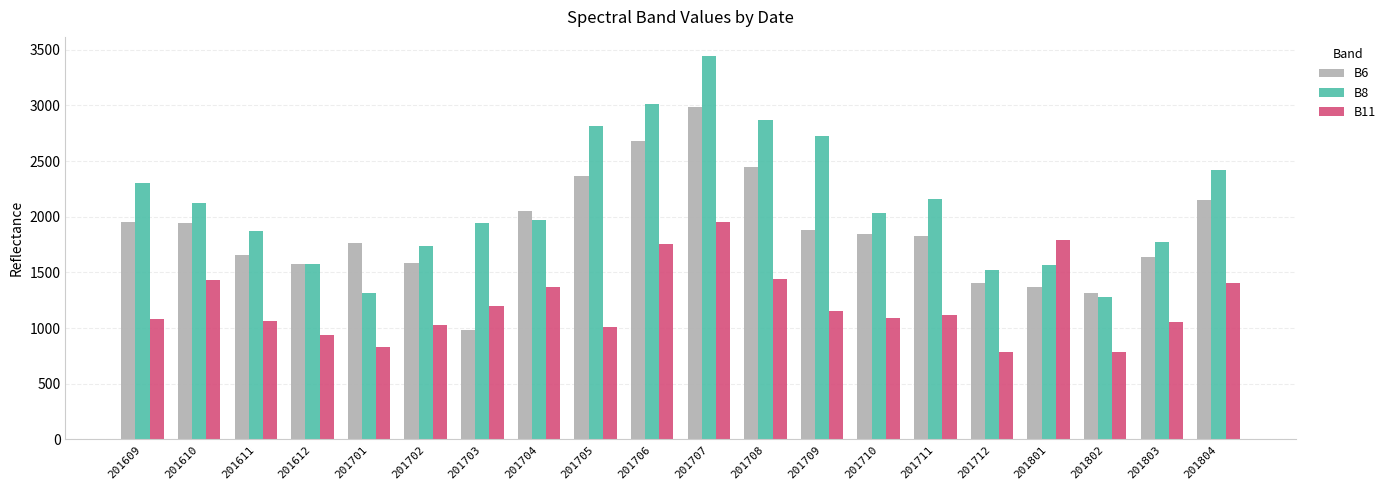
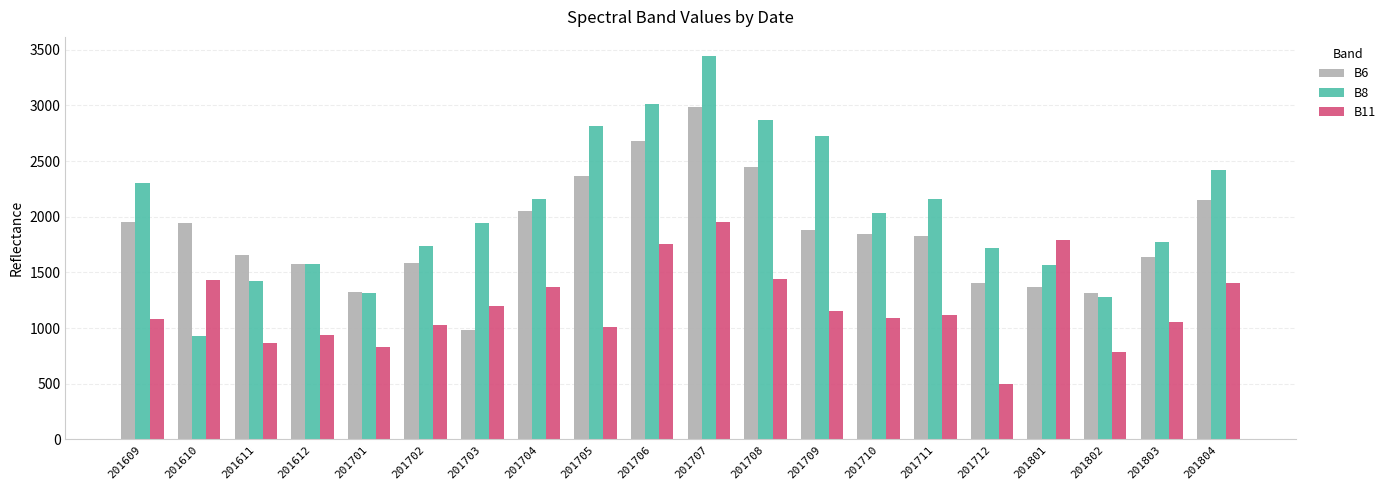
  {
    "B6": {
      "201609": 1960,
      "201610": 1940,
      "201611": 1660,
      "201612": 1570,
-     "201701": 1770,
+     "201701": 1330,
      "201702": 1590,
      "201703": 980,
      "201704": 2050,
      "201705": 2360,
      "201706": 2680,
      "201707": 2990,
      "201708": 2450,
      "201709": 1880,
      "201710": 1840,
      "201711": 1830,
      "201712": 1410,
      "201801": 1370,
      "201802": 1320,
      "201803": 1640,
      "201804": 2150
    },
    "B8": {
      "201609": 2300,
-     "201610": 2130,
-     "201611": 1880,
+     "201610": 930,
+     "201611": 1430,
      "201612": 1580,
      "201701": 1310,
      "201702": 1740,
      "201703": 1950,
-     "201704": 1970,
+     "201704": 2160,
      "201705": 2820,
      "201706": 3010,
      "201707": 3440,
      "201708": 2870,
      "201709": 2730,
      "201710": 2040,
      "201711": 2160,
-     "201712": 1520,
+     "201712": 1720,
      "201801": 1570,
      "201802": 1280,
      "201803": 1780,
      "201804": 2420
    },
    "B11": {
      "201609": 1080,
      "201610": 1430,
-     "201611": 1060,
+     "201611": 870,
      "201612": 940,
      "201701": 830,
      "201702": 1030,
      "201703": 1200,
      "201704": 1370,
      "201705": 1010,
      "201706": 1760,
      "201707": 1950,
      "201708": 1440,
      "201709": 1160,
      "201710": 1090,
      "201711": 1120,
-     "201712": 790,
+     "201712": 500,
      "201801": 1790,
      "201802": 790,
      "201803": 1060,
      "201804": 1410
    }
  }
